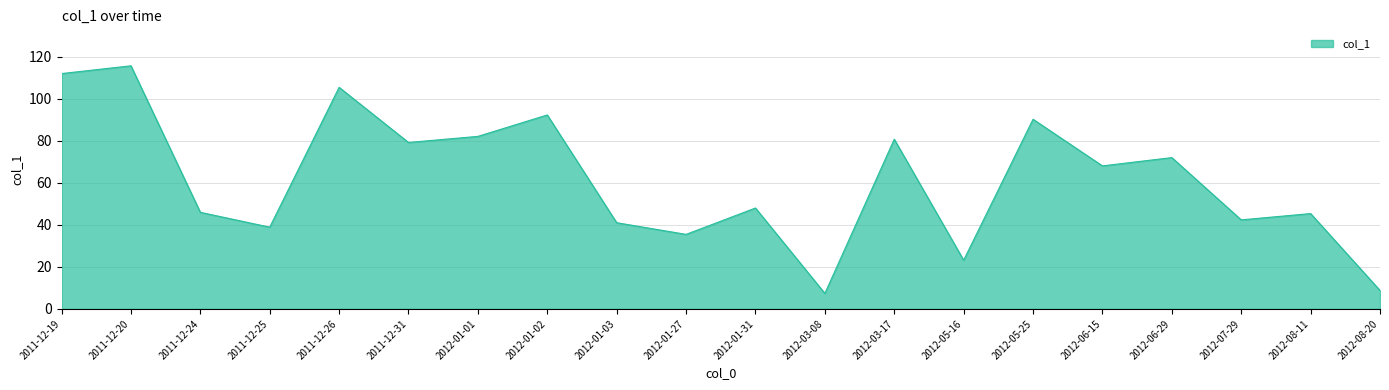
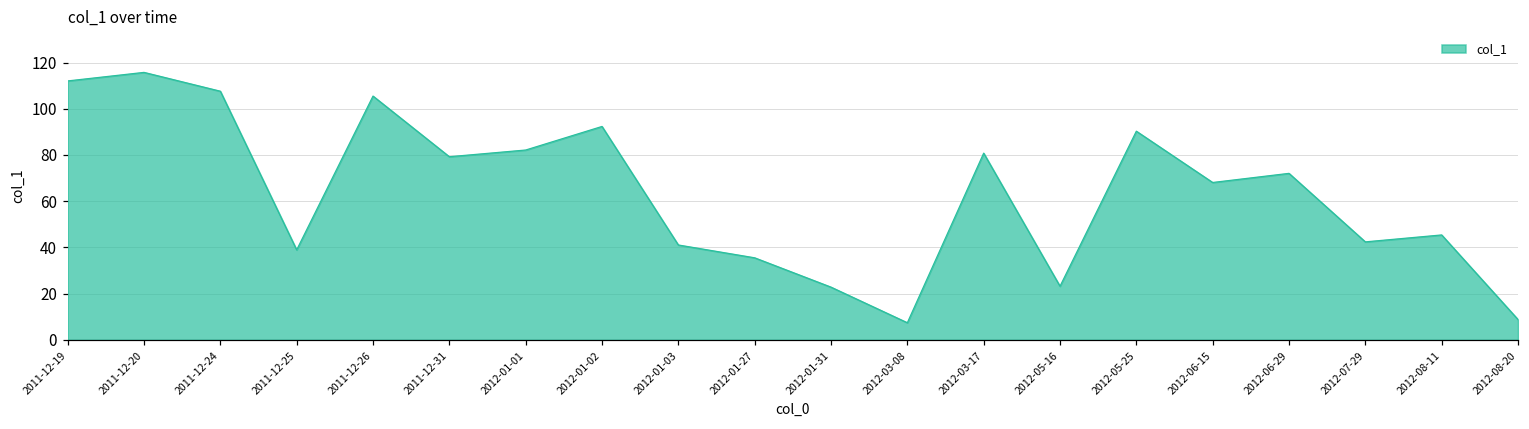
  {
    "2011-12-19": 112,
    "2011-12-20": 116,
-   "2011-12-24": 46,
+   "2011-12-24": 108,
    "2011-12-25": 39,
    "2011-12-26": 106,
    "2011-12-31": 79,
    "2012-01-01": 82,
    "2012-01-02": 92,
    "2012-01-03": 41,
    "2012-01-27": 36,
-   "2012-01-31": 48,
+   "2012-01-31": 23,
    "2012-03-08": 7,
    "2012-03-17": 81,
    "2012-05-16": 23,
    "2012-05-25": 90,
    "2012-06-15": 68,
    "2012-06-29": 72,
    "2012-07-29": 42,
    "2012-08-11": 45,
    "2012-08-20": 9
  }
